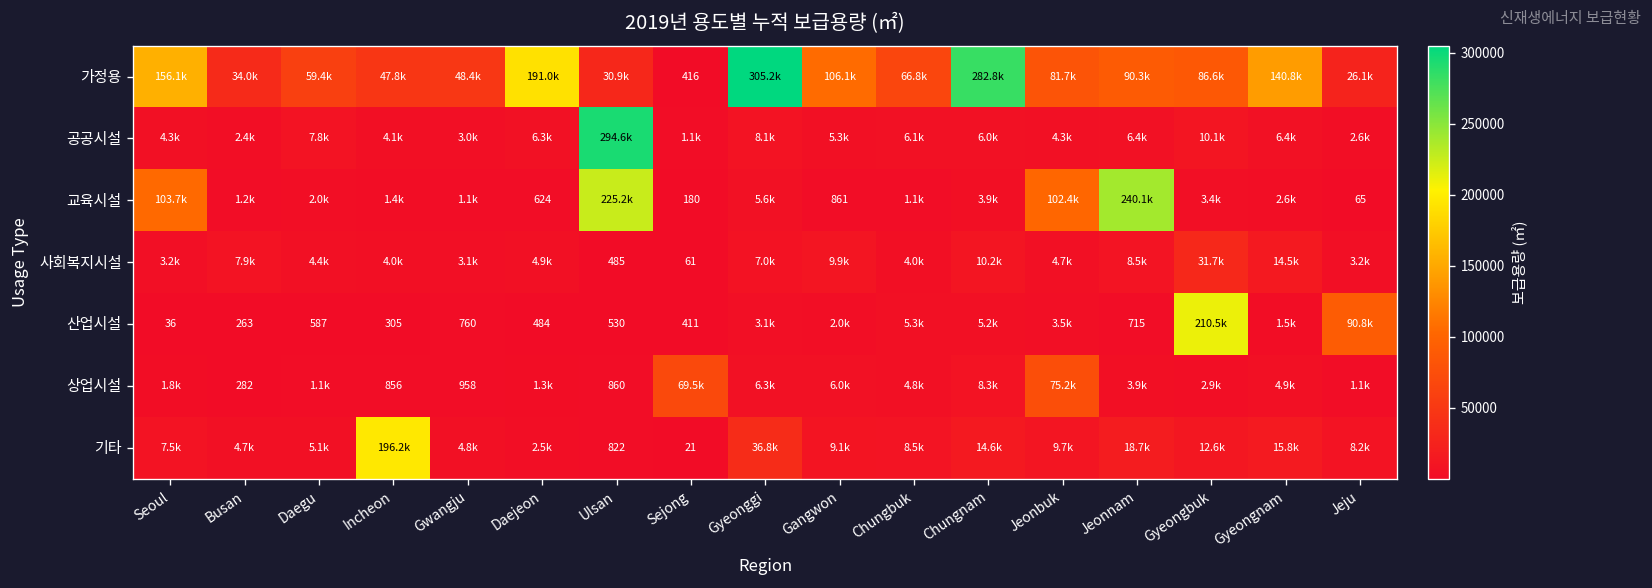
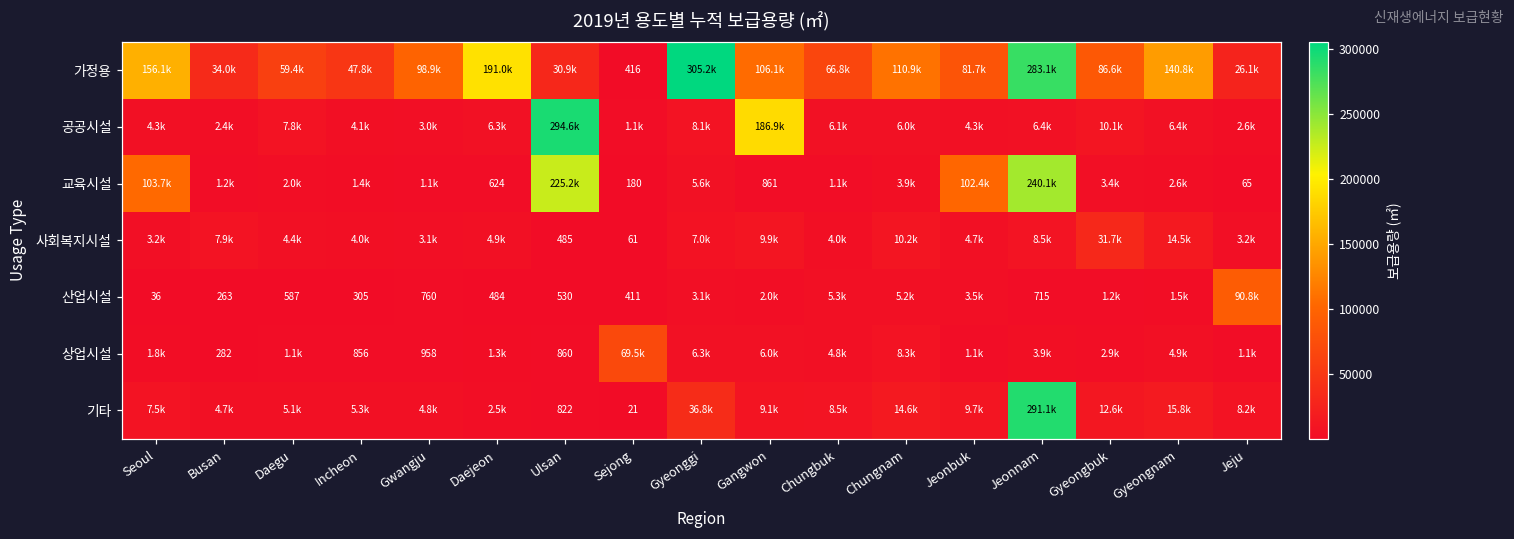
  {
    "가정용": {
      "Seoul": "156.1k",
      "Busan": "34.0k",
      "Daegu": "59.4k",
      "Incheon": "47.8k",
-     "Gwangju": "48.4k",
+     "Gwangju": "98.9k",
      "Daejeon": "191.0k",
      "Ulsan": "30.9k",
      "Sejong": "416",
      "Gyeonggi": "305.2k",
      "Gangwon": "106.1k",
      "Chungbuk": "66.8k",
-     "Chungnam": "282.8k",
+     "Chungnam": "110.9k",
      "Jeonbuk": "81.7k",
-     "Jeonnam": "90.3k",
+     "Jeonnam": "283.1k",
      "Gyeongbuk": "86.6k",
      "Gyeongnam": "140.8k",
      "Jeju": "26.1k"
    },
    "공공시설": {
      "Seoul": "4.3k",
      "Busan": "2.4k",
      "Daegu": "7.8k",
      "Incheon": "4.1k",
      "Gwangju": "3.0k",
      "Daejeon": "6.3k",
      "Ulsan": "294.6k",
      "Sejong": "1.1k",
      "Gyeonggi": "8.1k",
-     "Gangwon": "5.3k",
+     "Gangwon": "186.9k",
      "Chungbuk": "6.1k",
      "Chungnam": "6.0k",
      "Jeonbuk": "4.3k",
      "Jeonnam": "6.4k",
      "Gyeongbuk": "10.1k",
      "Gyeongnam": "6.4k",
      "Jeju": "2.6k"
    },
    "교육시설": {
      "Seoul": "103.7k",
      "Busan": "1.2k",
      "Daegu": "2.0k",
      "Incheon": "1.4k",
      "Gwangju": "1.1k",
      "Daejeon": "624",
      "Ulsan": "225.2k",
      "Sejong": "180",
      "Gyeonggi": "5.6k",
      "Gangwon": "861",
      "Chungbuk": "1.1k",
      "Chungnam": "3.9k",
      "Jeonbuk": "102.4k",
      "Jeonnam": "240.1k",
      "Gyeongbuk": "3.4k",
      "Gyeongnam": "2.6k",
      "Jeju": "65"
    },
    "사회복지시설": {
      "Seoul": "3.2k",
      "Busan": "7.9k",
      "Daegu": "4.4k",
      "Incheon": "4.0k",
      "Gwangju": "3.1k",
      "Daejeon": "4.9k",
      "Ulsan": "485",
      "Sejong": "61",
      "Gyeonggi": "7.0k",
      "Gangwon": "9.9k",
      "Chungbuk": "4.0k",
      "Chungnam": "10.2k",
      "Jeonbuk": "4.7k",
      "Jeonnam": "8.5k",
      "Gyeongbuk": "31.7k",
      "Gyeongnam": "14.5k",
      "Jeju": "3.2k"
    },
    "산업시설": {
      "Seoul": "36",
      "Busan": "263",
      "Daegu": "587",
      "Incheon": "305",
      "Gwangju": "760",
      "Daejeon": "484",
      "Ulsan": "530",
      "Sejong": "411",
      "Gyeonggi": "3.1k",
      "Gangwon": "2.0k",
      "Chungbuk": "5.3k",
      "Chungnam": "5.2k",
      "Jeonbuk": "3.5k",
      "Jeonnam": "715",
-     "Gyeongbuk": "210.5k",
+     "Gyeongbuk": "1.2k",
      "Gyeongnam": "1.5k",
      "Jeju": "90.8k"
    },
    "상업시설": {
      "Seoul": "1.8k",
      "Busan": "282",
      "Daegu": "1.1k",
      "Incheon": "856",
      "Gwangju": "958",
      "Daejeon": "1.3k",
      "Ulsan": "860",
      "Sejong": "69.5k",
      "Gyeonggi": "6.3k",
      "Gangwon": "6.0k",
      "Chungbuk": "4.8k",
      "Chungnam": "8.3k",
-     "Jeonbuk": "75.2k",
+     "Jeonbuk": "1.1k",
      "Jeonnam": "3.9k",
      "Gyeongbuk": "2.9k",
      "Gyeongnam": "4.9k",
      "Jeju": "1.1k"
    },
    "기타": {
      "Seoul": "7.5k",
      "Busan": "4.7k",
      "Daegu": "5.1k",
-     "Incheon": "196.2k",
+     "Incheon": "5.3k",
      "Gwangju": "4.8k",
      "Daejeon": "2.5k",
      "Ulsan": "822",
      "Sejong": "21",
      "Gyeonggi": "36.8k",
      "Gangwon": "9.1k",
      "Chungbuk": "8.5k",
      "Chungnam": "14.6k",
      "Jeonbuk": "9.7k",
-     "Jeonnam": "18.7k",
+     "Jeonnam": "291.1k",
      "Gyeongbuk": "12.6k",
      "Gyeongnam": "15.8k",
      "Jeju": "8.2k"
    }
  }
